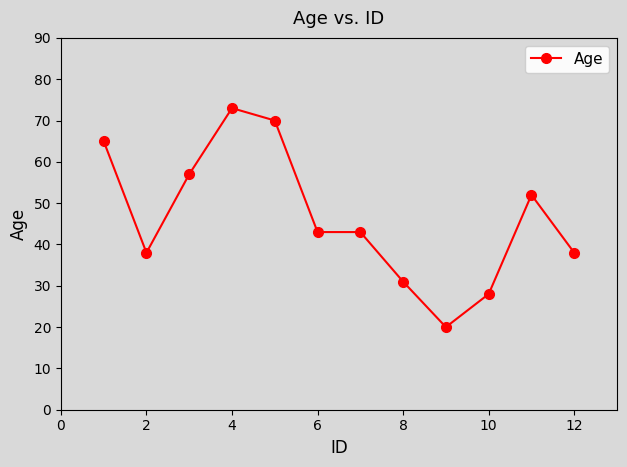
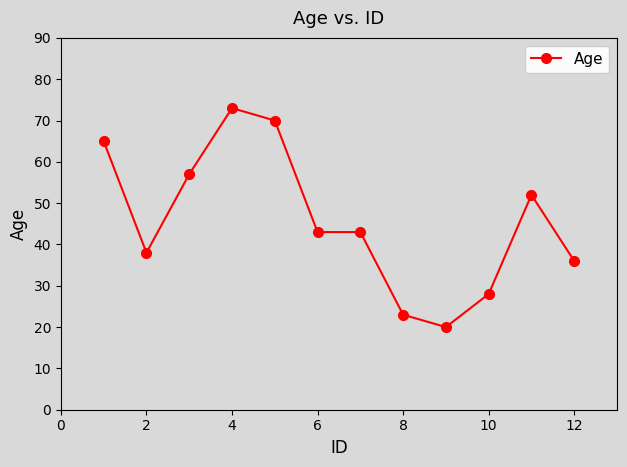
  {
    "2": 38,
    "4": 73,
    "6": 43,
-   "8": 31,
+   "8": 23,
    "10": 28,
-   "12": 38
+   "12": 36
  }
